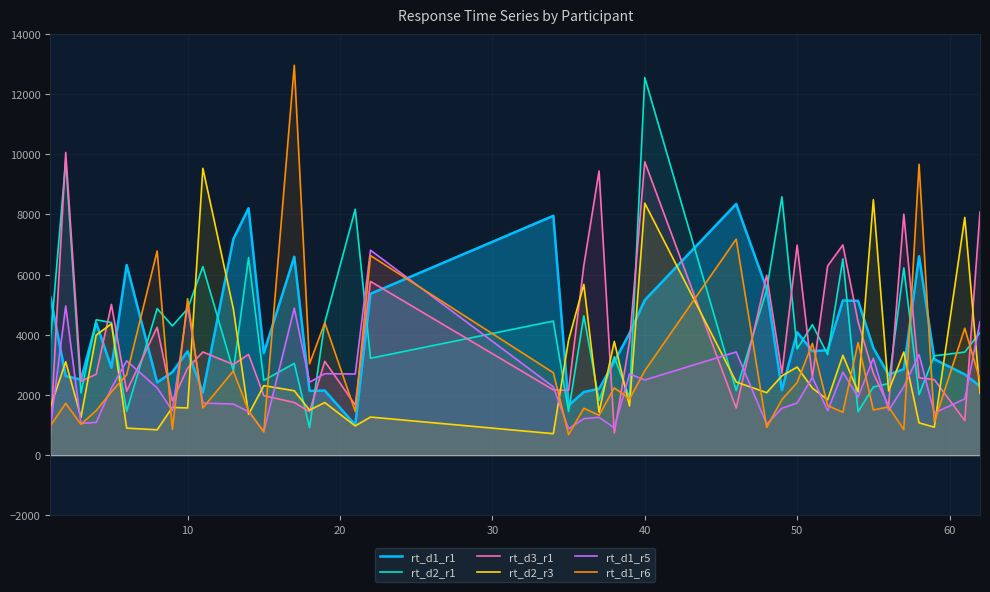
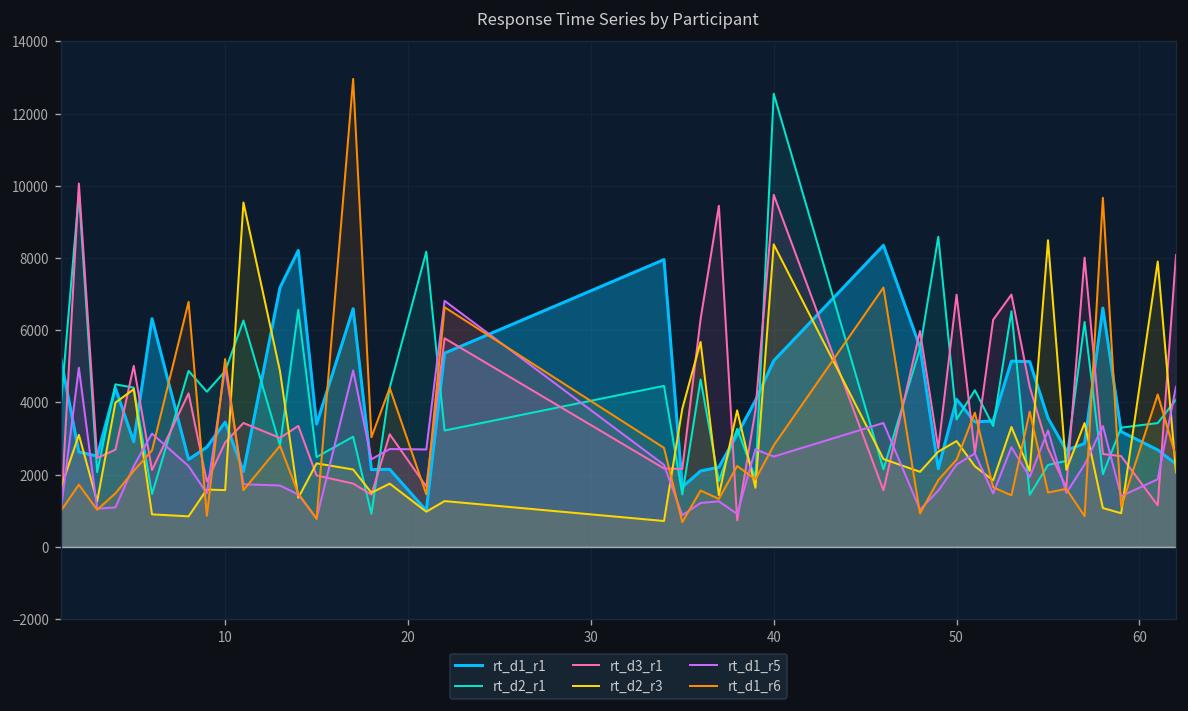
  {
    "rt_d1_r1": {
      "10": 3500,
      "40": 5200,
      "50": 4100
    },
    "rt_d2_r1": {
      "10": 4900,
      "40": 12500,
      "50": 3500
    },
    "rt_d3_r1": {
      "10": 2900,
      "40": 9800,
      "50": 7000
    },
    "rt_d2_r3": {
      "10": 1600,
      "40": 8400,
      "50": 2900
    },
    "rt_d1_r5": {
      "10": 5000,
      "40": 2500,
-     "50": 1700
+     "50": 2300
    },
    "rt_d1_r6": {
      "10": 5200,
      "40": 2800,
      "50": 2400
    }
  }
